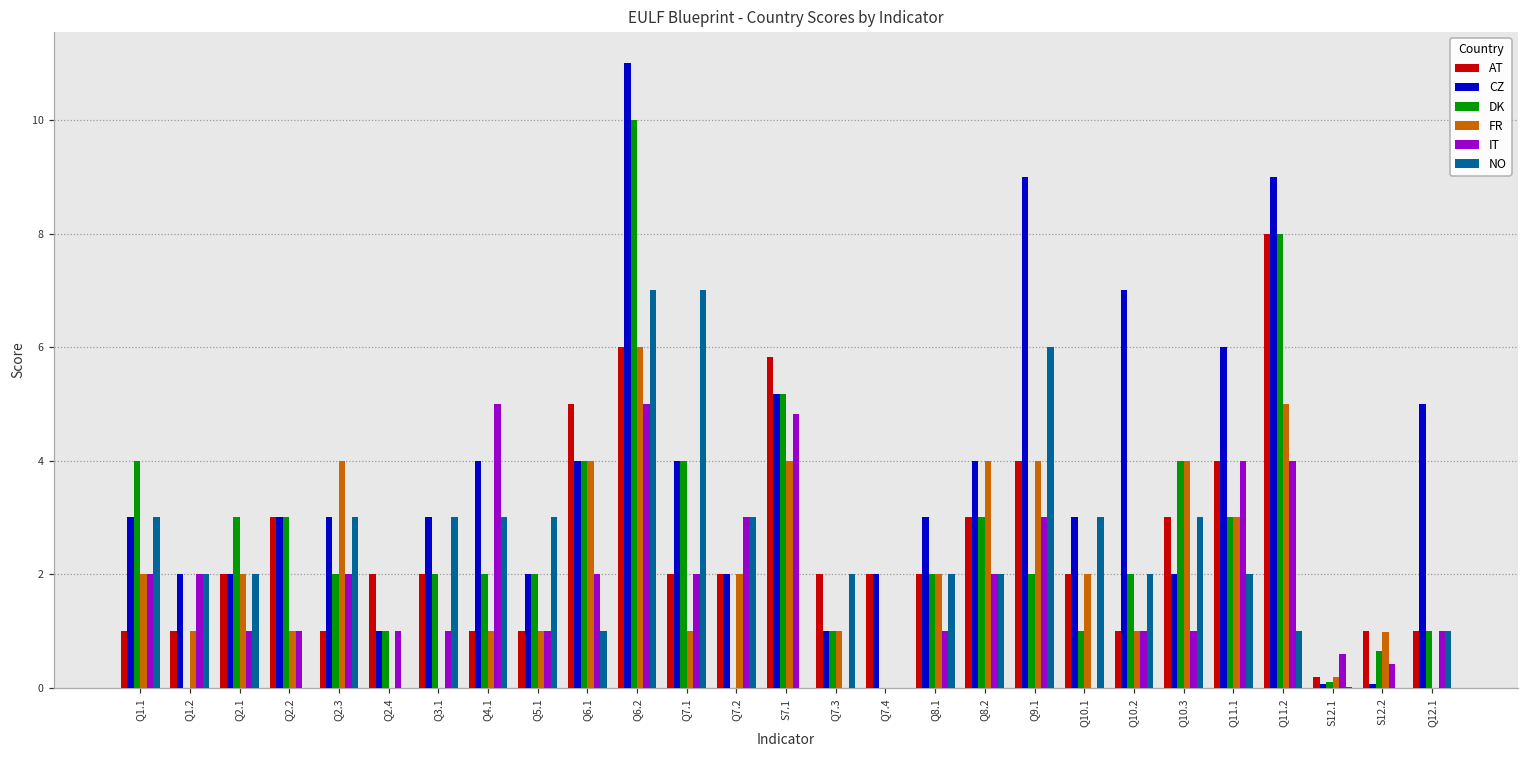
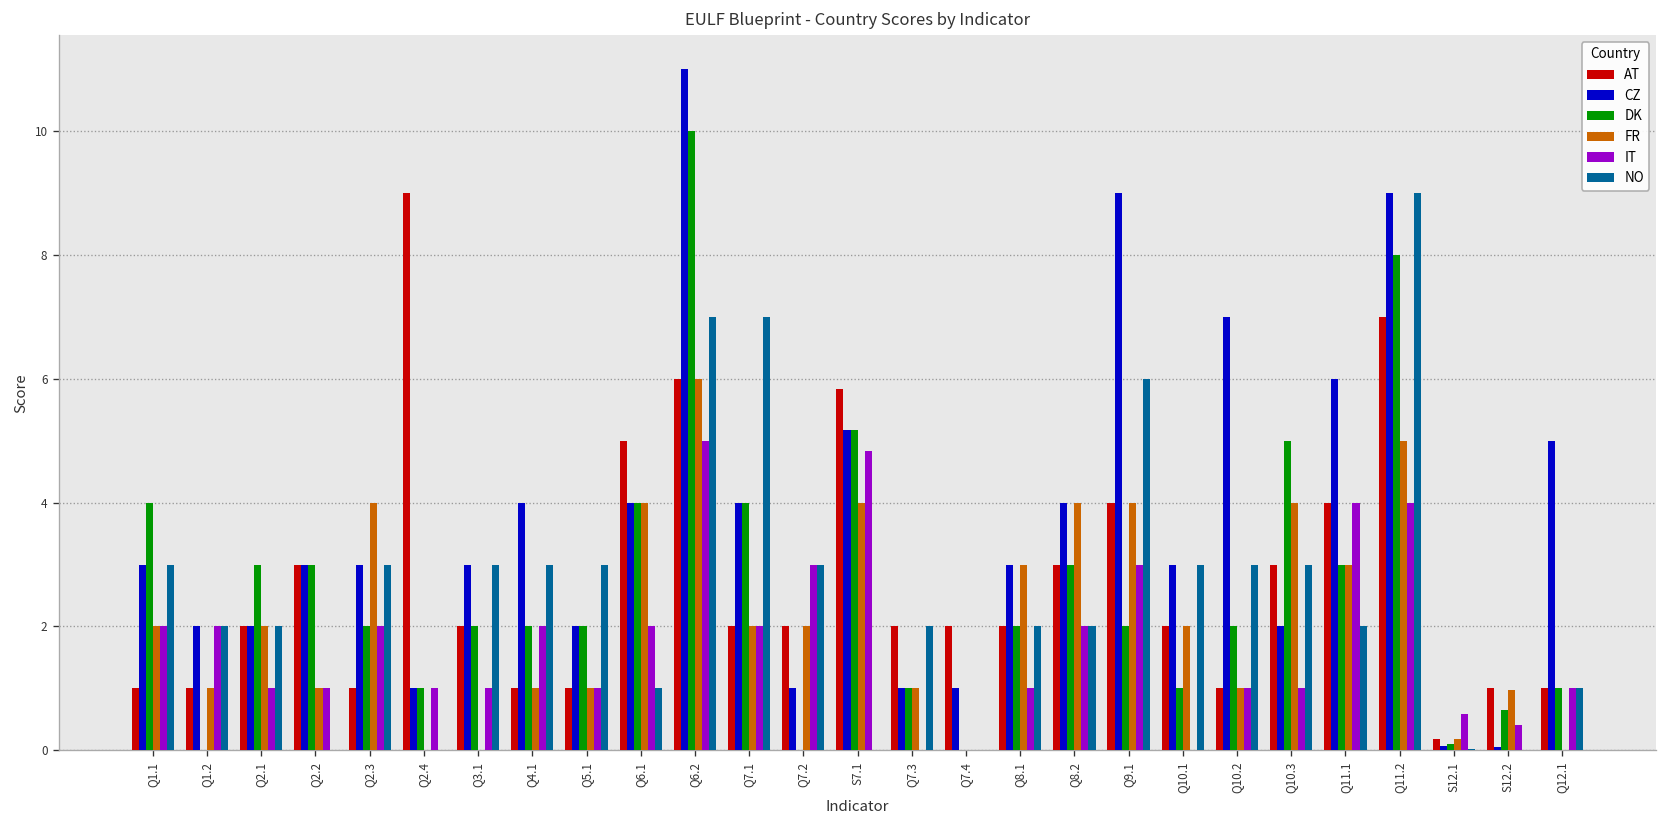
  {
    "AT": {
      "Q1.1": 1,
      "Q1.2": 1,
      "Q2.1": 2,
      "Q2.2": 3,
      "Q2.3": 1,
-     "Q2.4": 2,
+     "Q2.4": 9,
      "Q3.1": 2,
      "Q4.1": 1,
      "Q5.1": 1,
      "Q6.1": 5,
      "Q6.2": 6,
      "Q7.1": 2,
      "Q7.2": 2,
      "S7.1": 5.8,
      "Q7.3": 2,
      "Q7.4": 2,
      "Q8.1": 2,
      "Q8.2": 3,
      "Q9.1": 4,
      "Q10.1": 2,
      "Q10.2": 1,
      "Q10.3": 3,
      "Q11.1": 4,
-     "Q11.2": 8,
+     "Q11.2": 7,
      "S12.1": 0.2,
      "S12.2": 1,
      "Q12.1": 1
    },
    "CZ": {
      "Q1.1": 3,
      "Q1.2": 2,
      "Q2.1": 2,
      "Q2.2": 3,
      "Q2.3": 3,
      "Q2.4": 1,
      "Q3.1": 3,
      "Q4.1": 4,
      "Q5.1": 2,
      "Q6.1": 4,
      "Q6.2": 11,
      "Q7.1": 4,
-     "Q7.2": 2,
+     "Q7.2": 1,
      "S7.1": 5.2,
      "Q7.3": 1,
-     "Q7.4": 2,
+     "Q7.4": 1,
      "Q8.1": 3,
      "Q8.2": 4,
      "Q9.1": 9,
      "Q10.1": 3,
      "Q10.2": 7,
      "Q10.3": 2,
      "Q11.1": 6,
      "Q11.2": 9,
      "S12.1": 0.1,
      "S12.2": 0.1,
      "Q12.1": 5
    },
    "DK": {
      "Q1.1": 4,
      "Q1.2": 0,
      "Q2.1": 3,
      "Q2.2": 3,
      "Q2.3": 2,
      "Q2.4": 1,
      "Q3.1": 2,
      "Q4.1": 2,
      "Q5.1": 2,
      "Q6.1": 4,
      "Q6.2": 10,
      "Q7.1": 4,
      "Q7.2": 0,
      "S7.1": 5.2,
      "Q7.3": 1,
      "Q7.4": 0,
      "Q8.1": 2,
      "Q8.2": 3,
      "Q9.1": 2,
      "Q10.1": 1,
      "Q10.2": 2,
-     "Q10.3": 4,
+     "Q10.3": 5,
      "Q11.1": 3,
      "Q11.2": 8,
      "S12.1": 0.1,
      "S12.2": 0.7,
      "Q12.1": 1
    },
    "FR": {
      "Q1.1": 2,
      "Q1.2": 1,
      "Q2.1": 2,
      "Q2.2": 1,
      "Q2.3": 4,
      "Q2.4": 0,
      "Q3.1": 0,
      "Q4.1": 1,
      "Q5.1": 1,
      "Q6.1": 4,
      "Q6.2": 6,
-     "Q7.1": 1,
+     "Q7.1": 2,
      "Q7.2": 2,
      "S7.1": 4,
      "Q7.3": 1,
      "Q7.4": 0,
-     "Q8.1": 2,
+     "Q8.1": 3,
      "Q8.2": 4,
      "Q9.1": 4,
      "Q10.1": 2,
      "Q10.2": 1,
      "Q10.3": 4,
      "Q11.1": 3,
      "Q11.2": 5,
      "S12.1": 0.2,
      "S12.2": 1,
      "Q12.1": 0
    },
    "IT": {
      "Q1.1": 2,
      "Q1.2": 2,
      "Q2.1": 1,
      "Q2.2": 1,
      "Q2.3": 2,
      "Q2.4": 1,
      "Q3.1": 1,
-     "Q4.1": 5,
+     "Q4.1": 2,
      "Q5.1": 1,
      "Q6.1": 2,
      "Q6.2": 5,
      "Q7.1": 2,
      "Q7.2": 3,
      "S7.1": 4.8,
      "Q7.3": 0,
      "Q7.4": 0,
      "Q8.1": 1,
      "Q8.2": 2,
      "Q9.1": 3,
      "Q10.1": 0,
      "Q10.2": 1,
      "Q10.3": 1,
      "Q11.1": 4,
      "Q11.2": 4,
      "S12.1": 0.6,
      "S12.2": 0.4,
      "Q12.1": 1
    },
    "NO": {
      "Q1.1": 3,
      "Q1.2": 2,
      "Q2.1": 2,
      "Q2.2": 0,
      "Q2.3": 3,
      "Q2.4": 0,
      "Q3.1": 3,
      "Q4.1": 3,
      "Q5.1": 3,
      "Q6.1": 1,
      "Q6.2": 7,
      "Q7.1": 7,
      "Q7.2": 3,
      "S7.1": 0,
      "Q7.3": 2,
      "Q7.4": 0,
      "Q8.1": 2,
      "Q8.2": 2,
      "Q9.1": 6,
      "Q10.1": 3,
-     "Q10.2": 2,
+     "Q10.2": 3,
      "Q10.3": 3,
      "Q11.1": 2,
-     "Q11.2": 1,
+     "Q11.2": 9,
      "S12.2": 0,
      "Q12.1": 1
    }
  }
